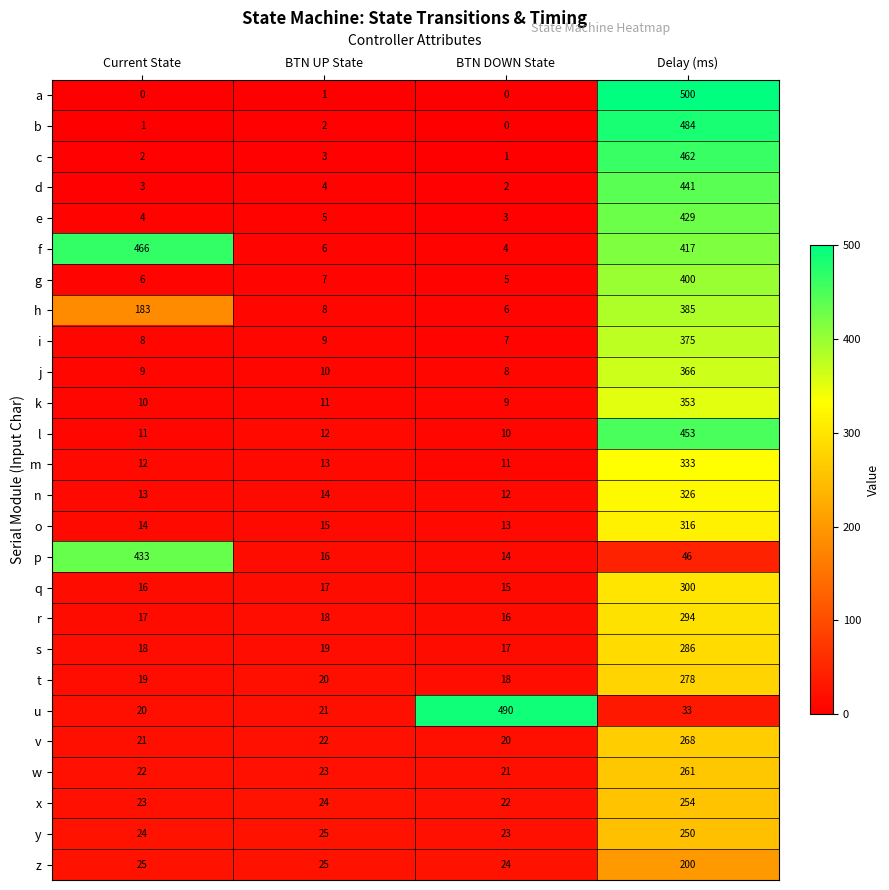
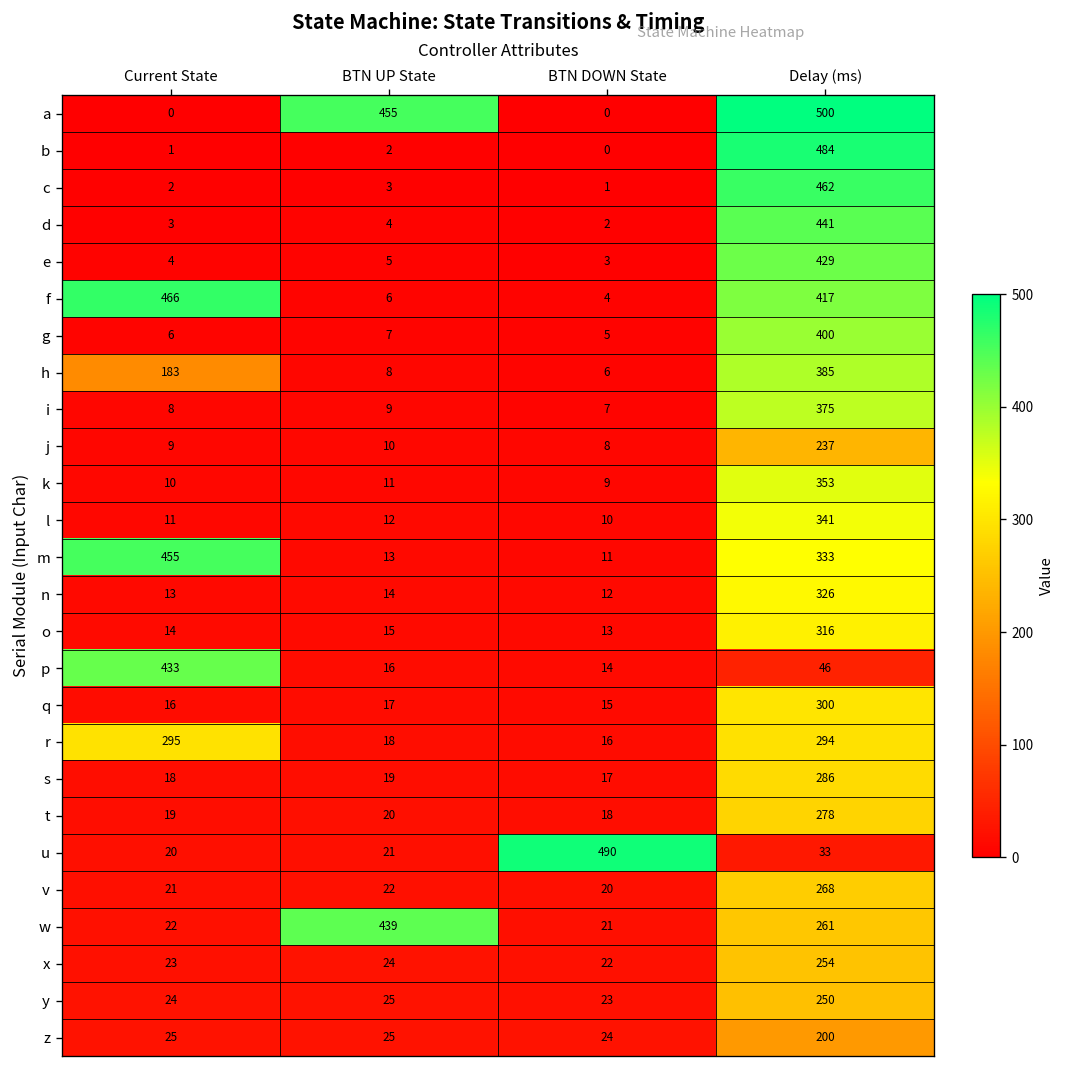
  {
    "a": {
      "Current State": 0,
-     "BTN UP State": 1,
+     "BTN UP State": 455,
      "BTN DOWN State": 0,
      "Delay (ms)": 500
    },
    "b": {
      "Current State": 1,
      "BTN UP State": 2,
      "BTN DOWN State": 0,
      "Delay (ms)": 484
    },
    "c": {
      "Current State": 2,
      "BTN UP State": 3,
      "BTN DOWN State": 1,
      "Delay (ms)": 462
    },
    "d": {
      "Current State": 3,
      "BTN UP State": 4,
      "BTN DOWN State": 2,
      "Delay (ms)": 441
    },
    "e": {
      "Current State": 4,
      "BTN UP State": 5,
      "BTN DOWN State": 3,
      "Delay (ms)": 429
    },
    "f": {
      "Current State": 466,
      "BTN UP State": 6,
      "BTN DOWN State": 4,
      "Delay (ms)": 417
    },
    "g": {
      "Current State": 6,
      "BTN UP State": 7,
      "BTN DOWN State": 5,
      "Delay (ms)": 400
    },
    "h": {
      "Current State": 183,
      "BTN UP State": 8,
      "BTN DOWN State": 6,
      "Delay (ms)": 385
    },
    "i": {
      "Current State": 8,
      "BTN UP State": 9,
      "BTN DOWN State": 7,
      "Delay (ms)": 375
    },
    "j": {
      "Current State": 9,
      "BTN UP State": 10,
      "BTN DOWN State": 8,
-     "Delay (ms)": 366
+     "Delay (ms)": 237
    },
    "k": {
      "Current State": 10,
      "BTN UP State": 11,
      "BTN DOWN State": 9,
      "Delay (ms)": 353
    },
    "l": {
      "Current State": 11,
      "BTN UP State": 12,
      "BTN DOWN State": 10,
-     "Delay (ms)": 453
+     "Delay (ms)": 341
    },
    "m": {
-     "Current State": 12,
+     "Current State": 455,
      "BTN UP State": 13,
      "BTN DOWN State": 11,
      "Delay (ms)": 333
    },
    "n": {
      "Current State": 13,
      "BTN UP State": 14,
      "BTN DOWN State": 12,
      "Delay (ms)": 326
    },
    "o": {
      "Current State": 14,
      "BTN UP State": 15,
      "BTN DOWN State": 13,
      "Delay (ms)": 316
    },
    "p": {
      "Current State": 433,
      "BTN UP State": 16,
      "BTN DOWN State": 14,
      "Delay (ms)": 46
    },
    "q": {
      "Current State": 16,
      "BTN UP State": 17,
      "BTN DOWN State": 15,
      "Delay (ms)": 300
    },
    "r": {
-     "Current State": 17,
+     "Current State": 295,
      "BTN UP State": 18,
      "BTN DOWN State": 16,
      "Delay (ms)": 294
    },
    "s": {
      "Current State": 18,
      "BTN UP State": 19,
      "BTN DOWN State": 17,
      "Delay (ms)": 286
    },
    "t": {
      "Current State": 19,
      "BTN UP State": 20,
      "BTN DOWN State": 18,
      "Delay (ms)": 278
    },
    "u": {
      "Current State": 20,
      "BTN UP State": 21,
      "BTN DOWN State": 490,
      "Delay (ms)": 33
    },
    "v": {
      "Current State": 21,
      "BTN UP State": 22,
      "BTN DOWN State": 20,
      "Delay (ms)": 268
    },
    "w": {
      "Current State": 22,
-     "BTN UP State": 23,
+     "BTN UP State": 439,
      "BTN DOWN State": 21,
      "Delay (ms)": 261
    },
    "x": {
      "Current State": 23,
      "BTN UP State": 24,
      "BTN DOWN State": 22,
      "Delay (ms)": 254
    },
    "y": {
      "Current State": 24,
      "BTN UP State": 25,
      "BTN DOWN State": 23,
      "Delay (ms)": 250
    },
    "z": {
      "Current State": 25,
      "BTN UP State": 25,
      "BTN DOWN State": 24,
      "Delay (ms)": 200
    }
  }
